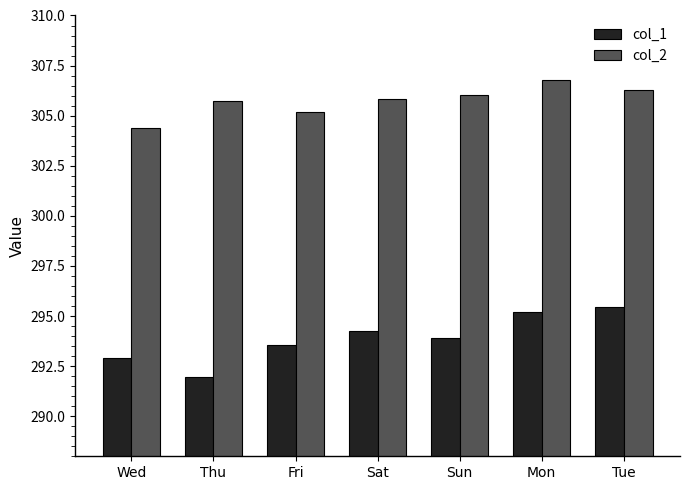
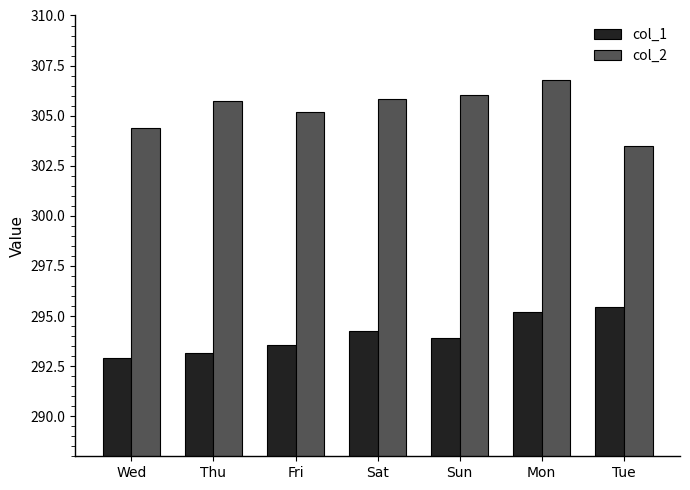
  {
    "col_1": {
      "Wed": 292.9,
-     "Thu": 292.0,
+     "Thu": 293.1,
      "Fri": 293.5,
      "Sat": 294.3,
      "Sun": 293.9,
      "Mon": 295.2,
      "Tue": 295.5
    },
    "col_2": {
      "Wed": 304.4,
      "Thu": 305.7,
      "Fri": 305.2,
      "Sat": 305.8,
      "Sun": 306.0,
      "Mon": 306.8,
-     "Tue": 306.3
+     "Tue": 303.5
    }
  }
